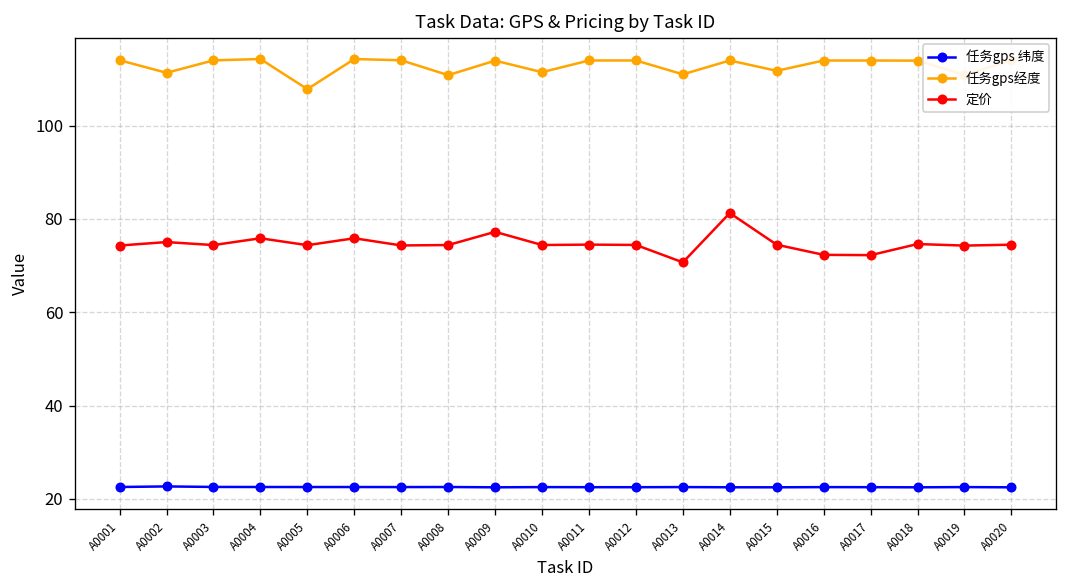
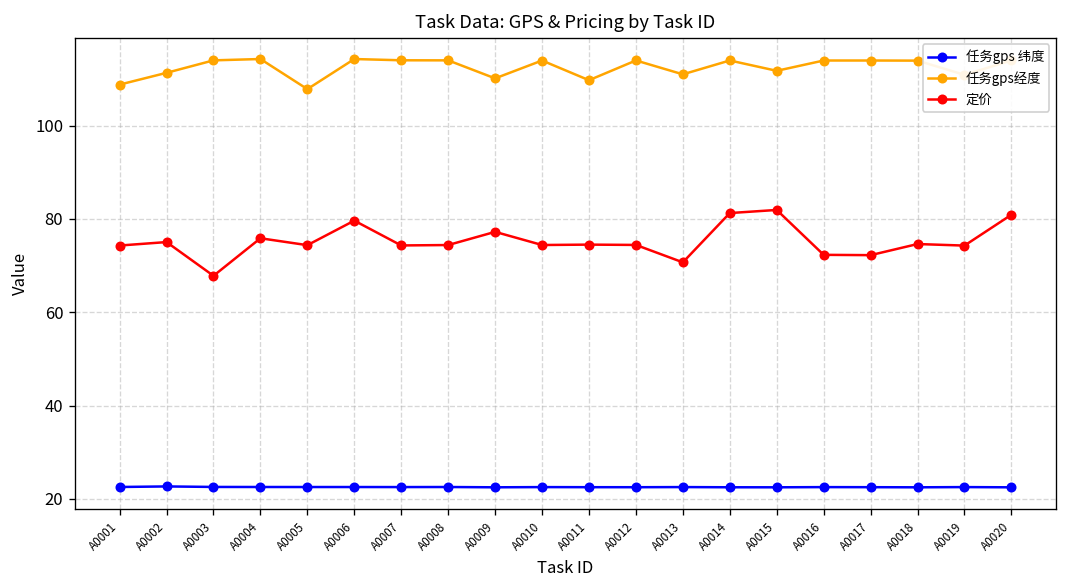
  {
    "任务gps 纬度": {
      "A0001": 23,
      "A0002": 23,
      "A0003": 23,
      "A0004": 23,
      "A0005": 23,
      "A0006": 23,
      "A0007": 23,
      "A0008": 23,
      "A0009": 23,
      "A0010": 23,
      "A0011": 23,
      "A0012": 23,
      "A0013": 23,
      "A0014": 23,
      "A0015": 22,
      "A0016": 23,
      "A0017": 23,
      "A0018": 22,
      "A0019": 23,
      "A0020": 22
    },
    "任务gps经度": {
-     "A0001": 114,
+     "A0001": 109,
      "A0002": 111,
      "A0003": 114,
      "A0004": 114,
      "A0005": 108,
      "A0006": 114,
      "A0007": 114,
-     "A0008": 111,
-     "A0009": 114,
-     "A0010": 111,
-     "A0011": 114,
+     "A0008": 114,
+     "A0009": 110,
+     "A0010": 114,
+     "A0011": 110,
      "A0012": 114,
      "A0013": 111,
      "A0014": 114,
      "A0015": 112,
      "A0016": 114,
      "A0017": 114,
      "A0018": 114
    },
    "定价": {
      "A0001": 74,
      "A0002": 75,
-     "A0003": 74,
+     "A0003": 68,
      "A0004": 76,
      "A0005": 74,
-     "A0006": 76,
+     "A0006": 80,
      "A0007": 74,
      "A0008": 74,
      "A0009": 77,
      "A0010": 74,
      "A0011": 74,
      "A0012": 74,
      "A0013": 71,
      "A0014": 81,
-     "A0015": 74,
+     "A0015": 82,
      "A0016": 72,
      "A0017": 72,
      "A0018": 75,
      "A0019": 74,
-     "A0020": 74
+     "A0020": 81
    }
  }
